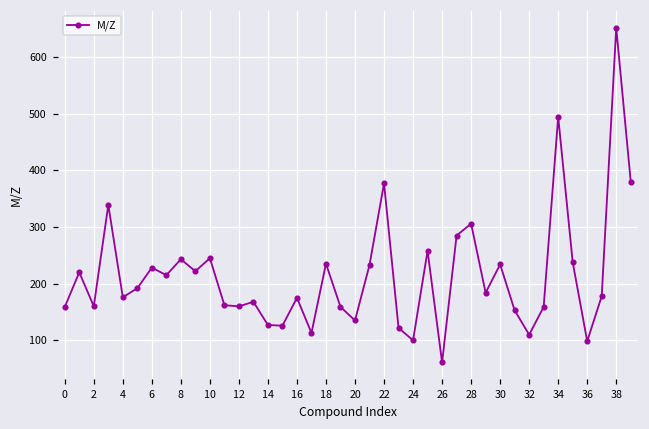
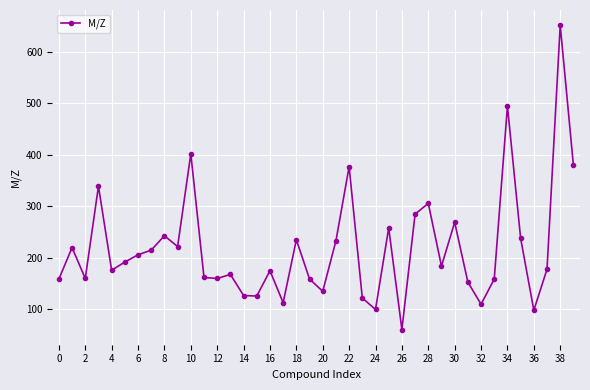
  {
    "0": 160,
    "2": 160,
    "4": 180,
-   "6": 230,
+   "6": 210,
    "8": 240,
-   "10": 250,
+   "10": 400,
    "12": 160,
    "14": 130,
    "16": 180,
    "18": 240,
    "20": 140,
    "22": 380,
    "24": 100,
    "26": 60,
    "28": 310,
-   "30": 230,
+   "30": 270,
    "32": 110,
    "34": 490,
    "36": 100,
    "38": 650
  }
